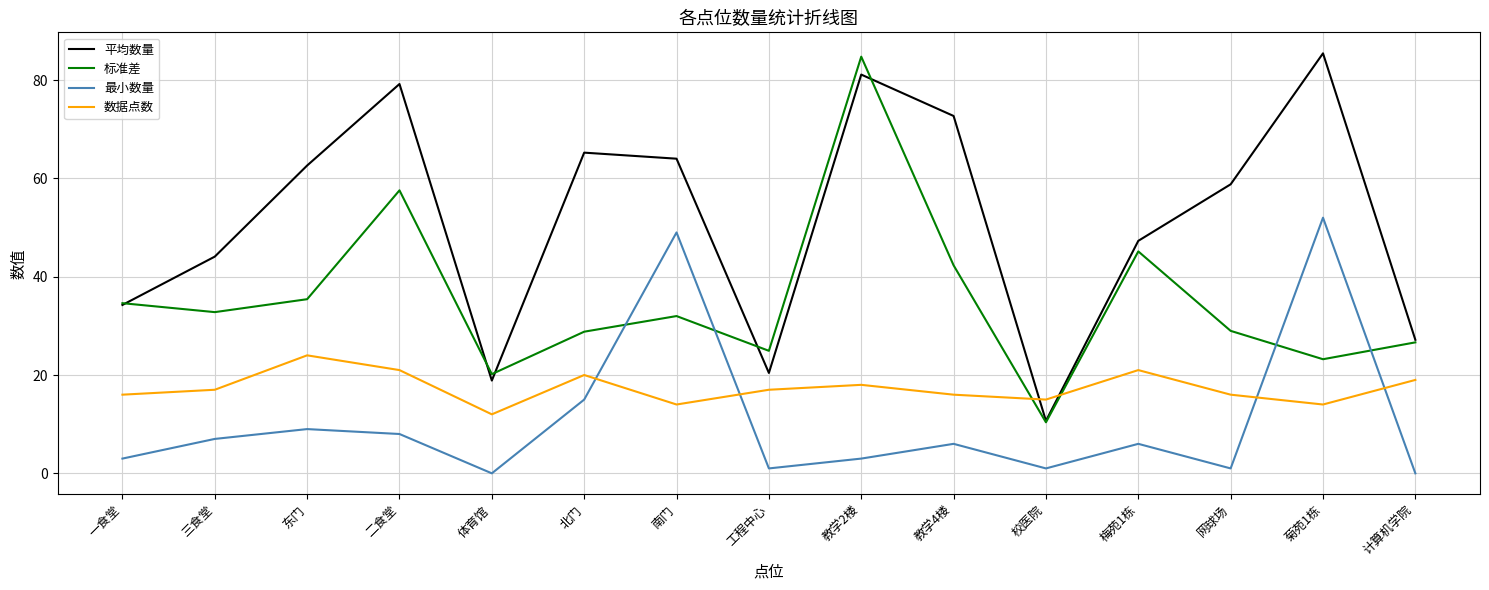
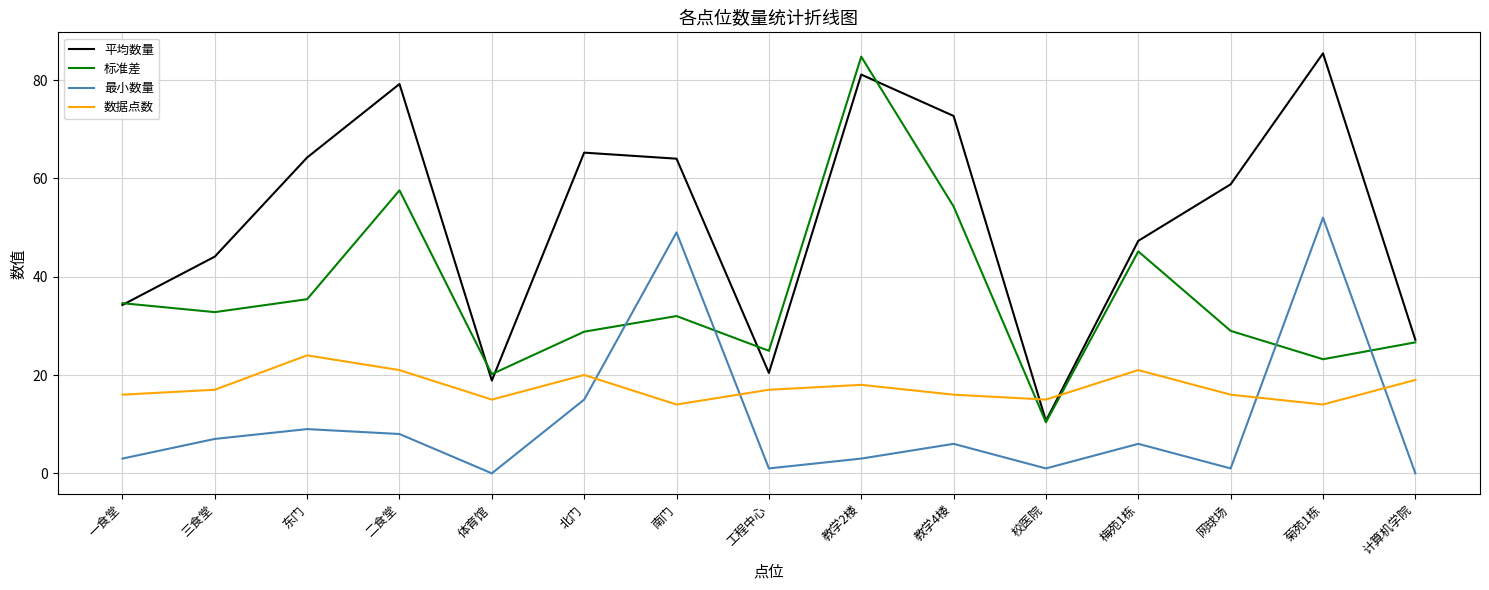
  {
    "平均数量": {
      "三食堂": 44,
-     "东门": 63,
+     "东门": 64,
      "二食堂": 79,
      "体育馆": 19,
      "北门": 65,
      "南门": 64,
      "工程中心": 20,
      "教学2楼": 81,
      "教学4楼": 73,
      "梅苑1栋": 47,
      "网球场": 59,
      "菊苑1栋": 85,
      "计算机学院": 27
    },
    "标准差": {
      "三食堂": 33,
      "东门": 35,
      "二食堂": 58,
      "体育馆": 20,
      "北门": 29,
      "南门": 32,
      "工程中心": 25,
      "教学2楼": 85,
-     "教学4楼": 42,
+     "教学4楼": 54,
      "梅苑1栋": 45,
      "网球场": 29,
      "菊苑1栋": 23,
      "计算机学院": 27
    },
    "最小数量": {
      "一食堂": 3,
      "三食堂": 7,
      "东门": 9,
      "二食堂": 8,
      "体育馆": 0,
      "北门": 15,
      "南门": 49,
      "工程中心": 1,
      "教学2楼": 3,
      "教学4楼": 6,
      "校医院": 1,
      "梅苑1栋": 6,
      "网球场": 1,
      "菊苑1栋": 52,
      "计算机学院": 0
    },
    "数据点数": {
      "一食堂": 16,
      "三食堂": 17,
      "东门": 24,
      "二食堂": 21,
-     "体育馆": 12,
+     "体育馆": 15,
      "北门": 20,
      "南门": 14,
      "工程中心": 17,
      "教学2楼": 18,
      "教学4楼": 16,
      "校医院": 15,
      "梅苑1栋": 21,
      "网球场": 16,
      "菊苑1栋": 14,
      "计算机学院": 19
    }
  }
